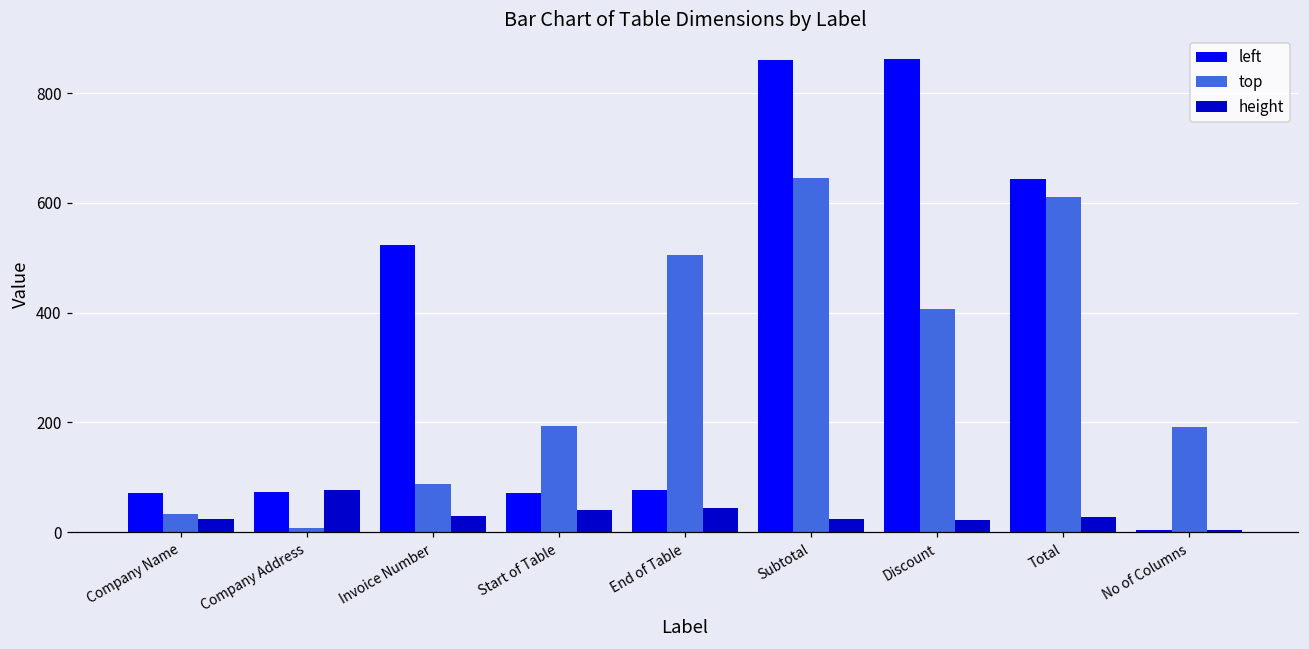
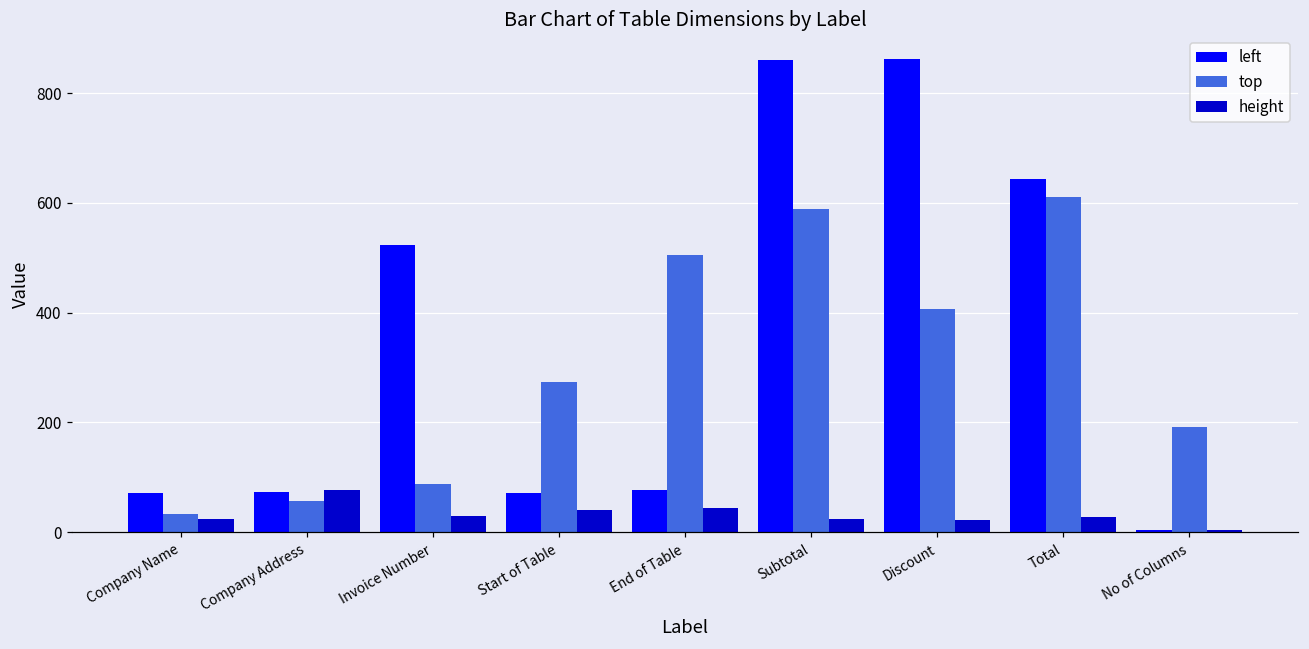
  {
    "top": {
      "Company Name": 30,
-     "Company Address": 10,
+     "Company Address": 60,
      "Invoice Number": 90,
-     "Start of Table": 190,
+     "Start of Table": 270,
      "End of Table": 510,
-     "Subtotal": 650,
+     "Subtotal": 590,
      "Discount": 410,
      "Total": 610,
      "No of Columns": 190
    }
  }
